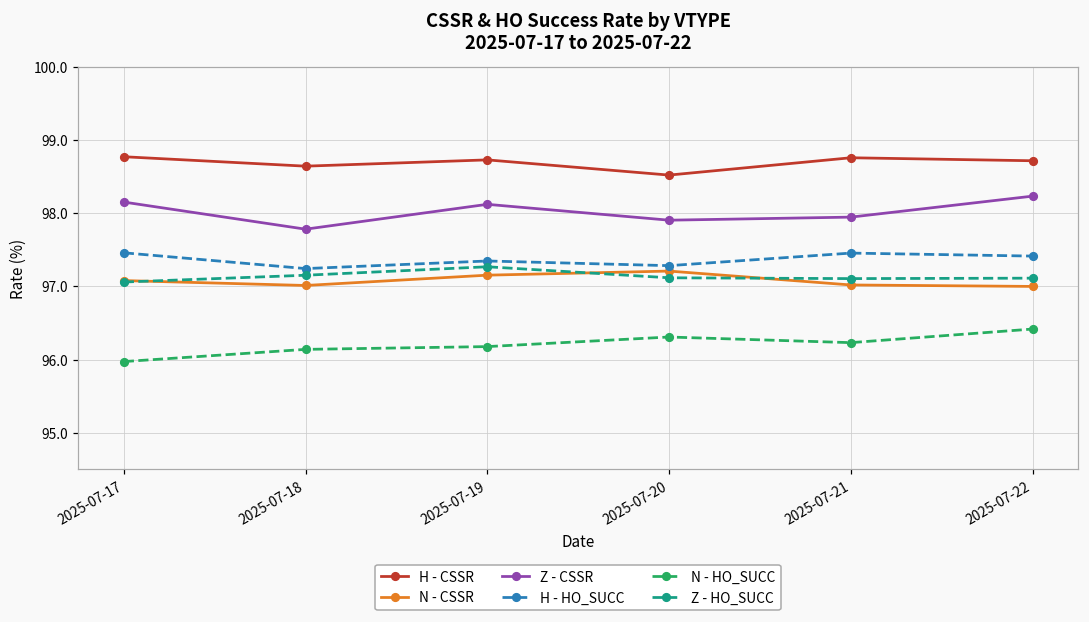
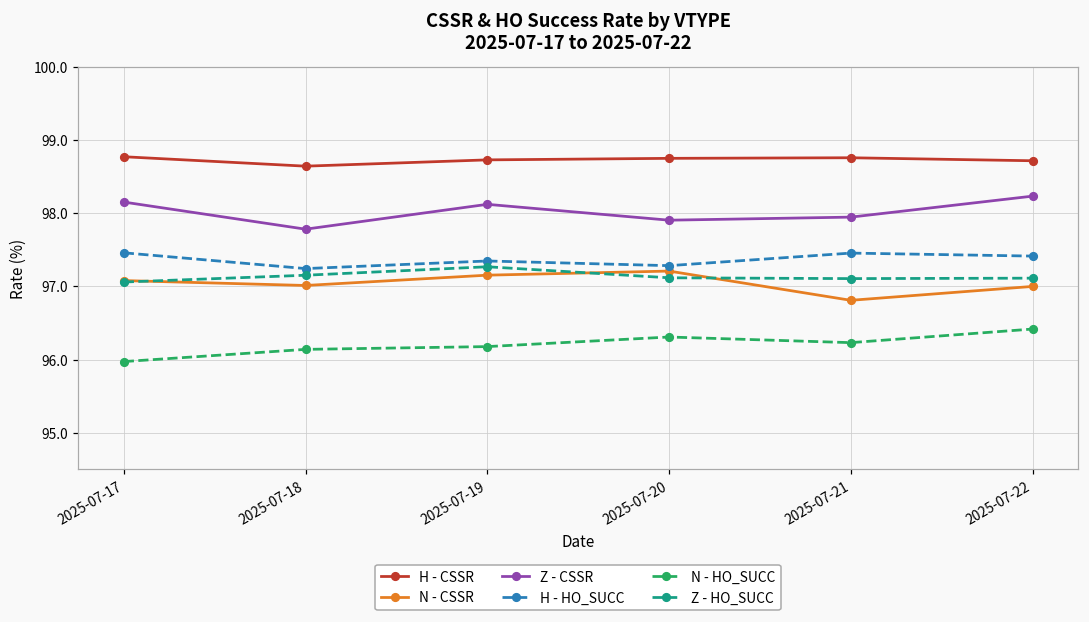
  {
    "H - CSSR": {
      "2025-07-17": 98.8,
      "2025-07-18": 98.6,
      "2025-07-19": 98.7,
-     "2025-07-20": 98.5,
+     "2025-07-20": 98.8,
      "2025-07-21": 98.8,
      "2025-07-22": 98.7
    },
    "N - CSSR": {
      "2025-07-18": 97.0,
      "2025-07-19": 97.2,
      "2025-07-20": 97.2,
-     "2025-07-21": 97.0,
+     "2025-07-21": 96.8,
      "2025-07-22": 97.0
    },
    "Z - CSSR": {
      "2025-07-17": 98.2,
      "2025-07-18": 97.8,
      "2025-07-19": 98.1,
      "2025-07-20": 97.9,
      "2025-07-21": 97.9,
      "2025-07-22": 98.2
    },
    "H - HO_SUCC": {
      "2025-07-17": 97.5,
      "2025-07-18": 97.2,
      "2025-07-19": 97.3,
      "2025-07-20": 97.3,
      "2025-07-21": 97.5,
      "2025-07-22": 97.4
    }
  }
